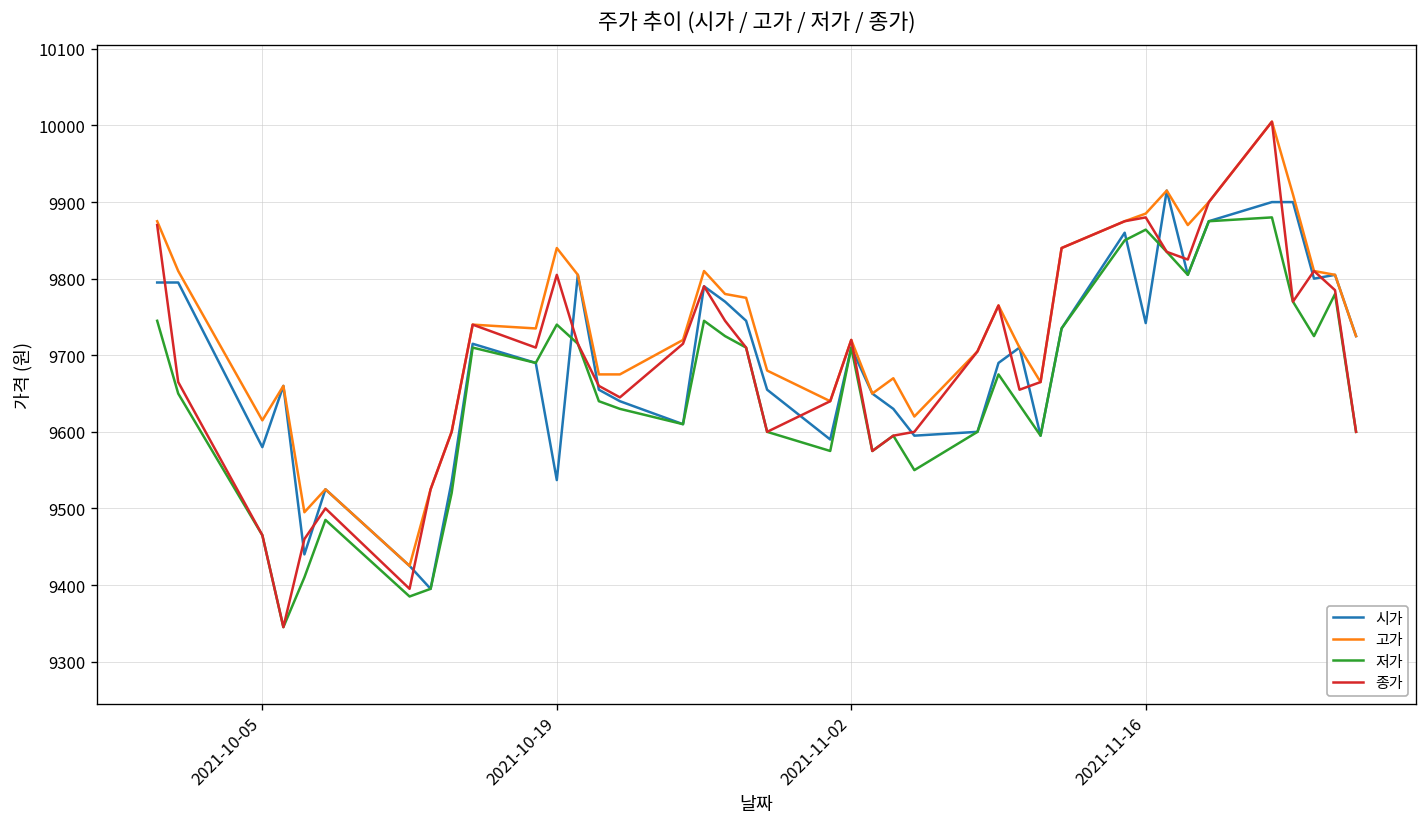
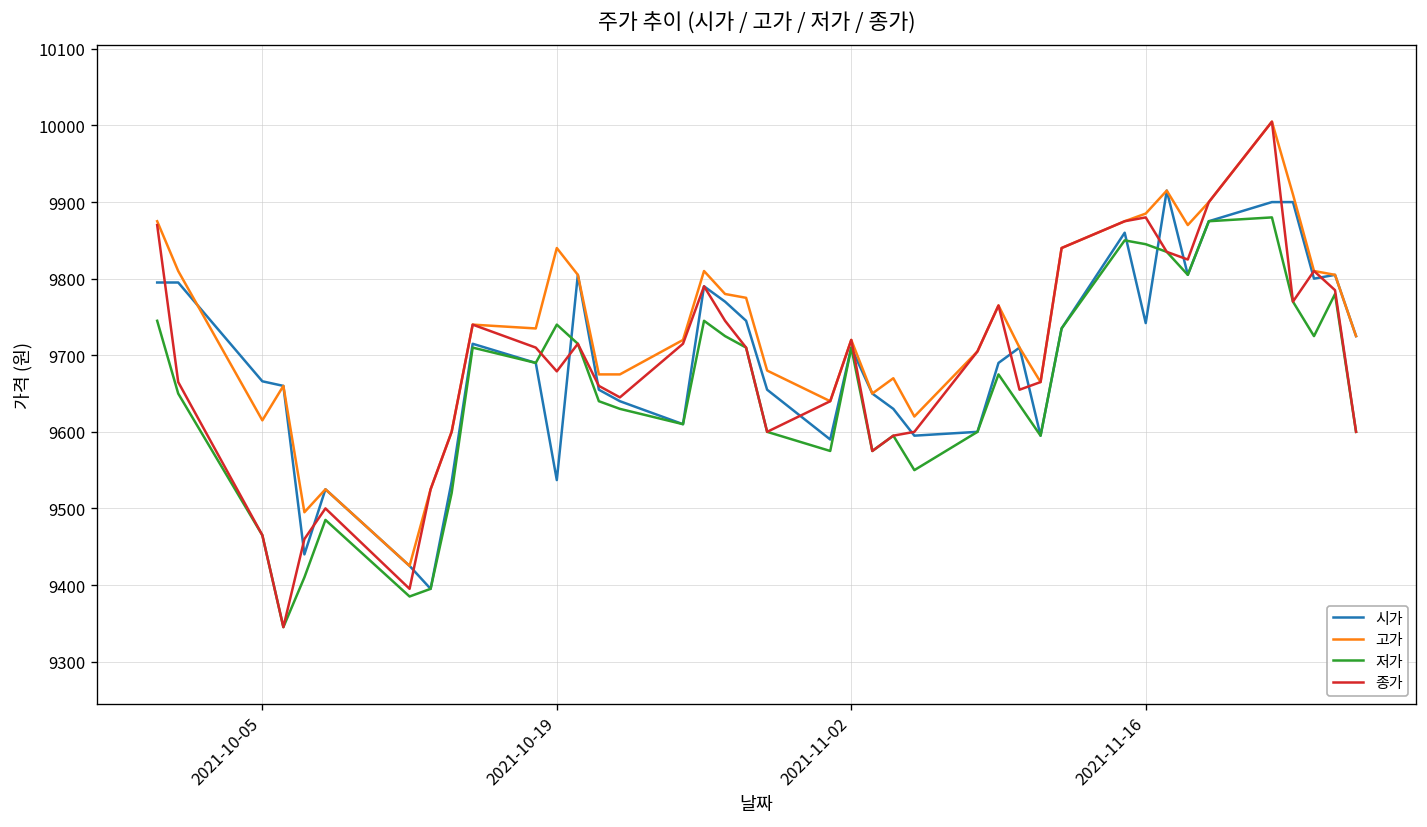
  {
    "시가": {
-     "2021-10-05": 9580,
+     "2021-10-05": 9670,
      "2021-10-19": 9540,
      "2021-11-16": 9740
    },
    "고가": {
      "2021-10-05": 9620,
      "2021-10-19": 9840,
      "2021-11-16": 9890
    },
    "저가": {
      "2021-10-19": 9740,
-     "2021-11-16": 9860
+     "2021-11-16": 9850
    },
    "종가": {
-     "2021-10-19": 9810,
+     "2021-10-19": 9680,
      "2021-11-16": 9880
    }
  }
